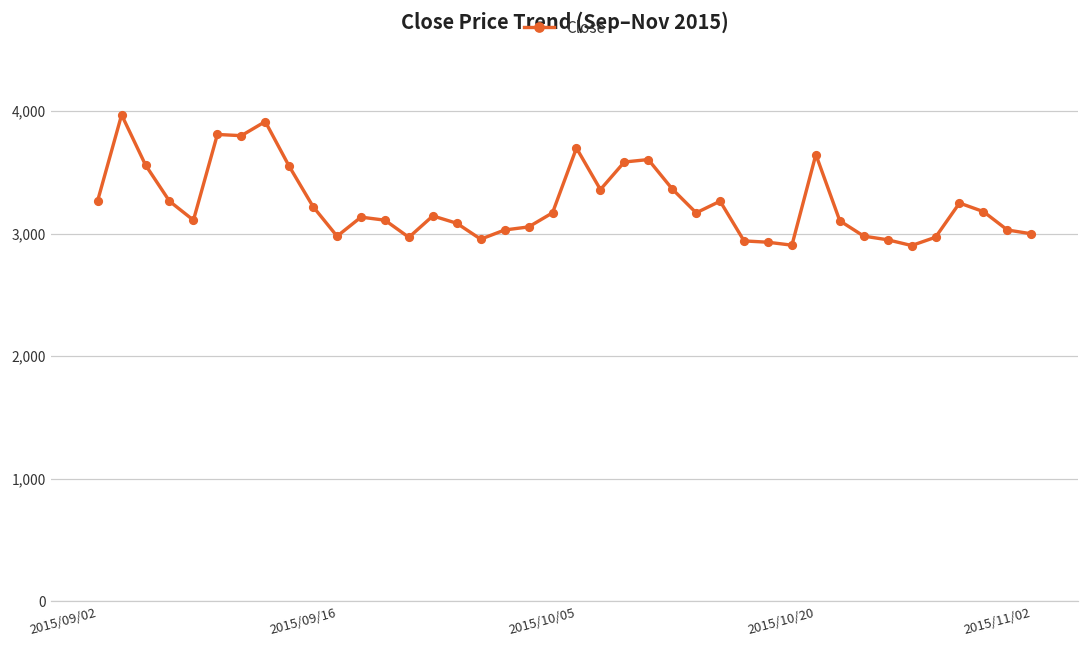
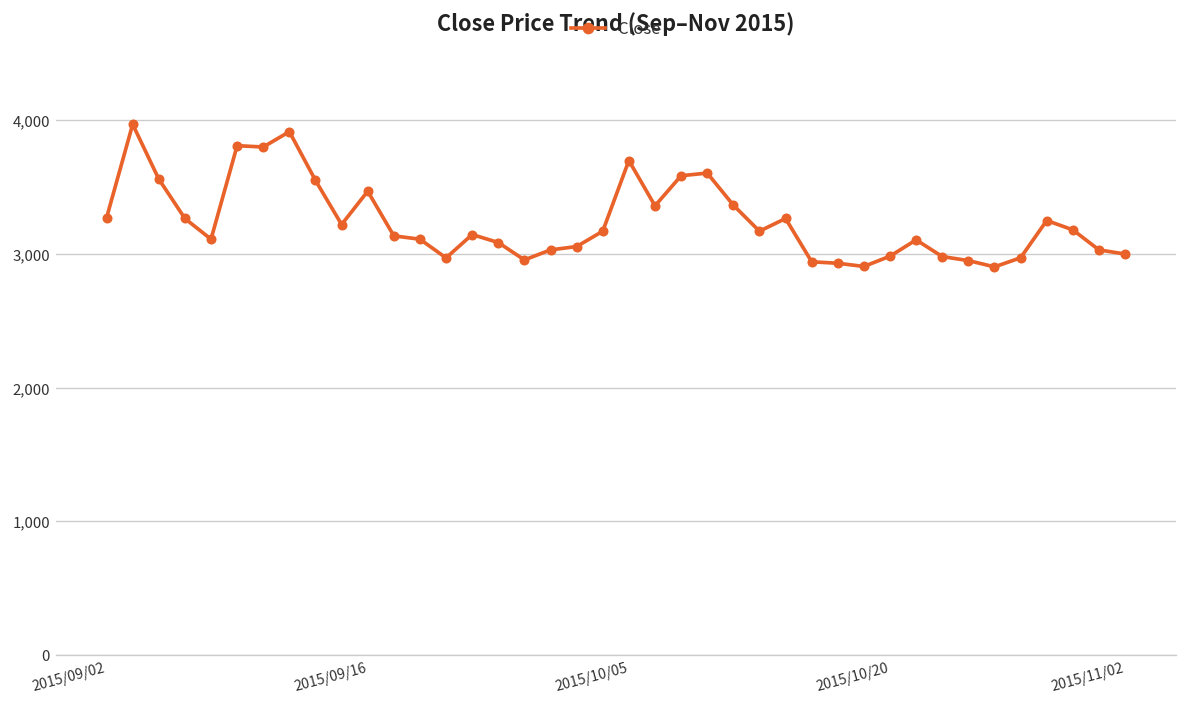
  {
    "2015/09/02": "3,270",
-   "2015/09/16": "2,980",
+   "2015/09/16": "3,470",
    "2015/10/05": "3,700",
-   "2015/10/20": "3,650",
+   "2015/10/20": "2,980",
    "2015/11/02": "3,000"
  }
